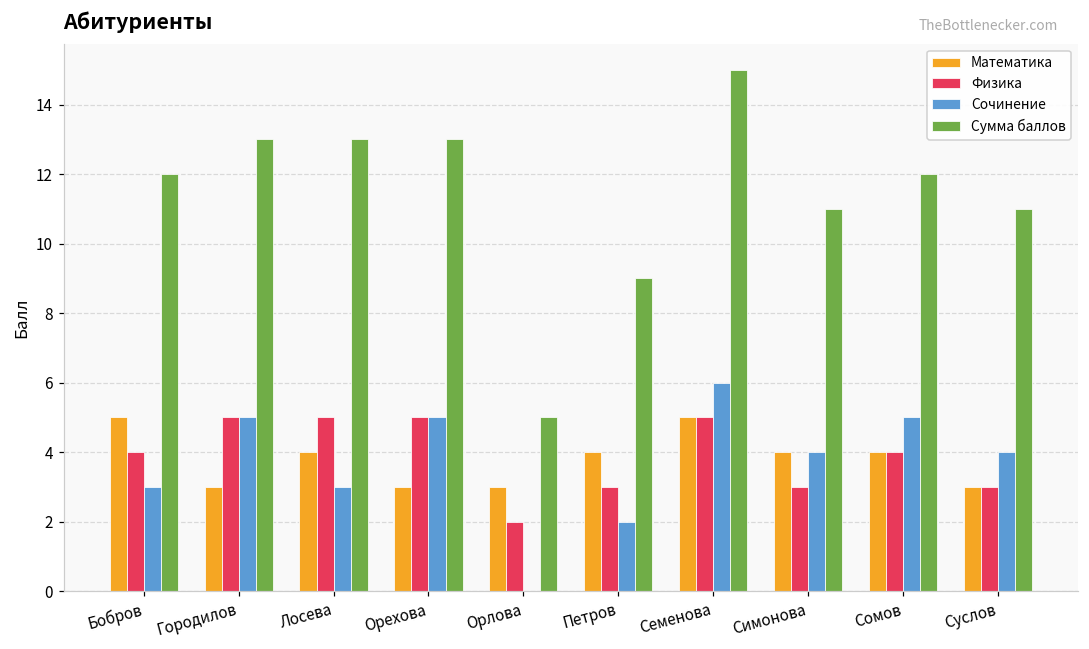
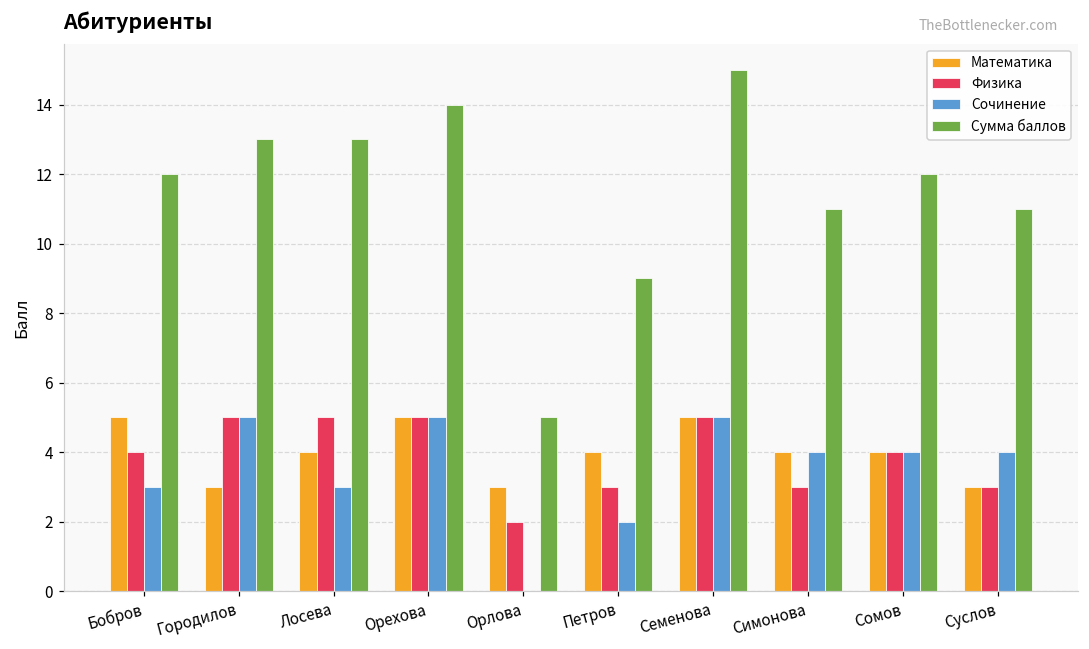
  {
    "Математика": {
      "Бобров": 5,
      "Городилов": 3,
      "Лосева": 4,
-     "Орехова": 3,
+     "Орехова": 5,
      "Орлова": 3,
      "Петров": 4,
      "Семенова": 5,
      "Симонова": 4,
      "Сомов": 4,
      "Суслов": 3
    },
    "Физика": {
      "Бобров": 4,
      "Городилов": 5,
      "Лосева": 5,
      "Орехова": 5,
      "Орлова": 2,
      "Петров": 3,
      "Семенова": 5,
      "Симонова": 3,
      "Сомов": 4,
      "Суслов": 3
    },
    "Сочинение": {
      "Бобров": 3,
      "Городилов": 5,
      "Лосева": 3,
      "Орехова": 5,
      "Орлова": 0,
      "Петров": 2,
-     "Семенова": 6,
+     "Семенова": 5,
      "Симонова": 4,
-     "Сомов": 5,
+     "Сомов": 4,
      "Суслов": 4
    },
    "Сумма баллов": {
      "Бобров": 12,
      "Городилов": 13,
      "Лосева": 13,
-     "Орехова": 13,
+     "Орехова": 14,
      "Орлова": 5,
      "Петров": 9,
      "Семенова": 15,
      "Симонова": 11,
      "Сомов": 12,
      "Суслов": 11
    }
  }
